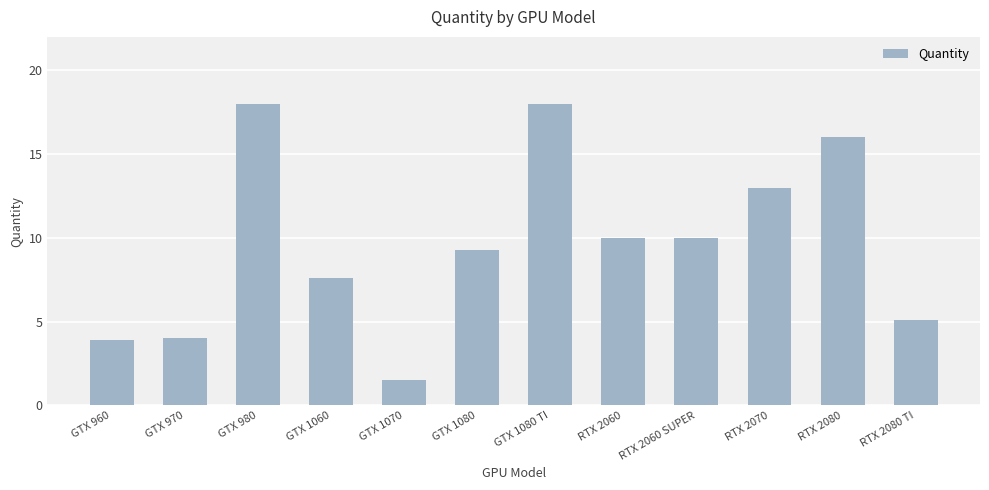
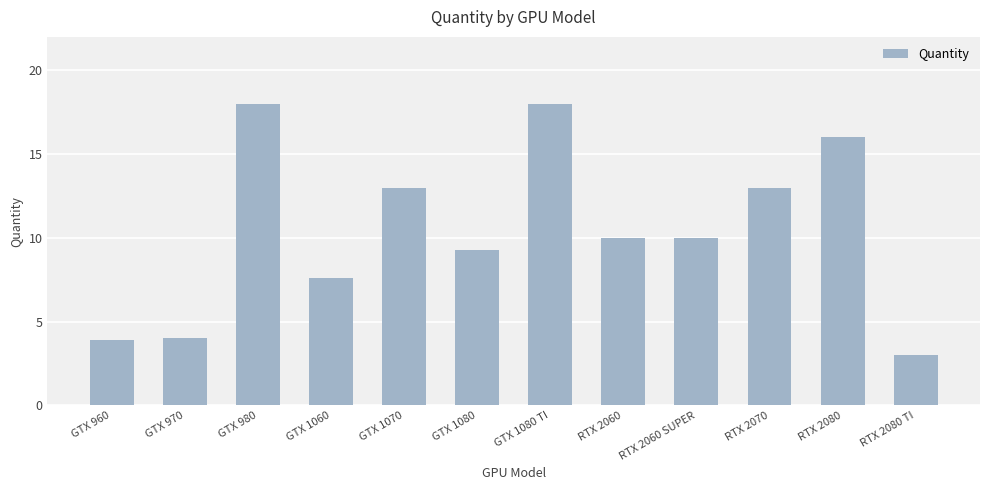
  {
    "GTX 960": 3.9,
    "GTX 970": 4.0,
    "GTX 980": 18.0,
    "GTX 1060": 7.6,
-   "GTX 1070": 1.5,
+   "GTX 1070": 13.0,
    "GTX 1080": 9.3,
    "GTX 1080 TI": 18.0,
    "RTX 2060": 10.0,
    "RTX 2060 SUPER": 10.0,
    "RTX 2070": 13.0,
    "RTX 2080": 16.0,
-   "RTX 2080 TI": 5.1
+   "RTX 2080 TI": 3.0
  }
